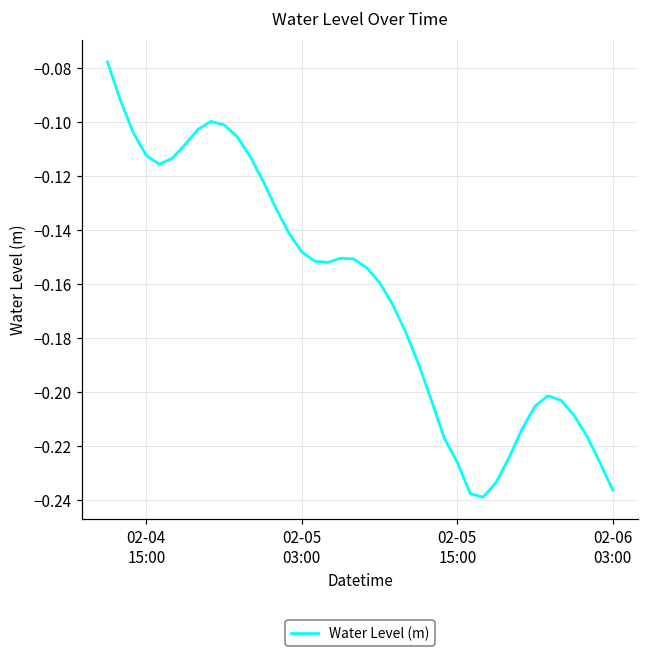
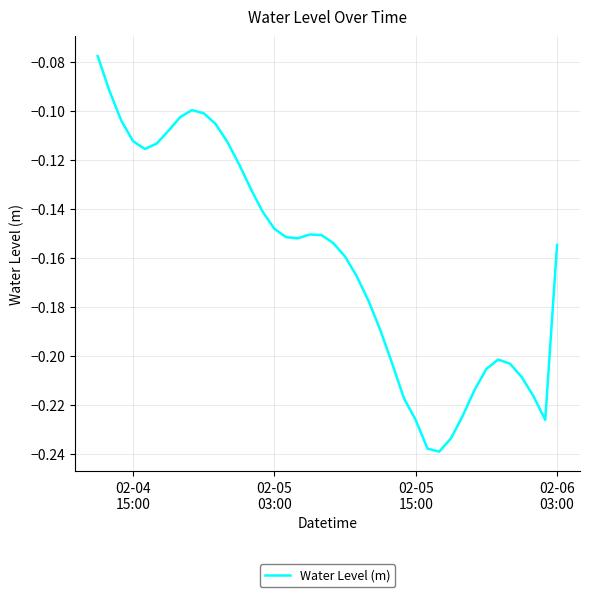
  {
    "02-04 15:00": -0.112,
    "02-05 03:00": -0.148,
    "02-05 15:00": -0.226,
-   "02-06 03:00": -0.236
+   "02-06 03:00": -0.155
  }
